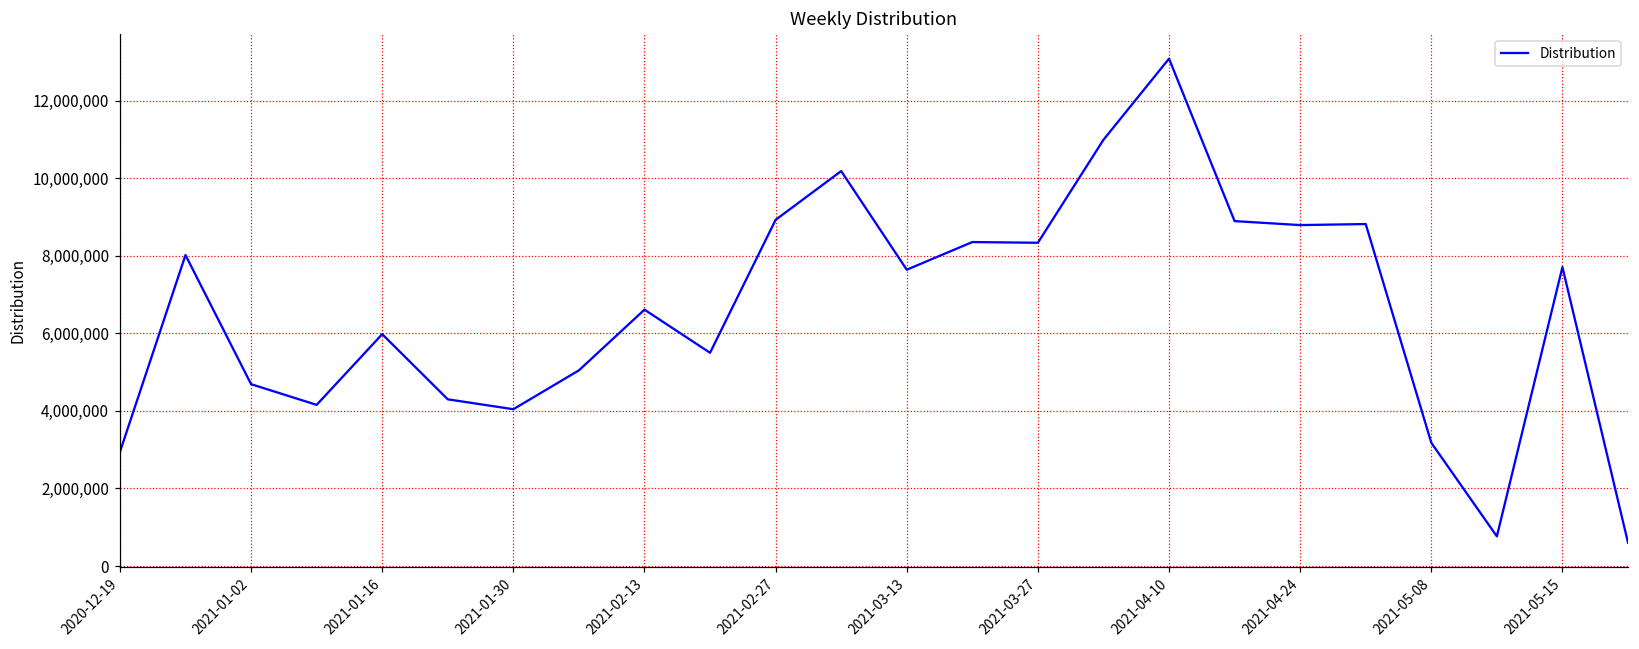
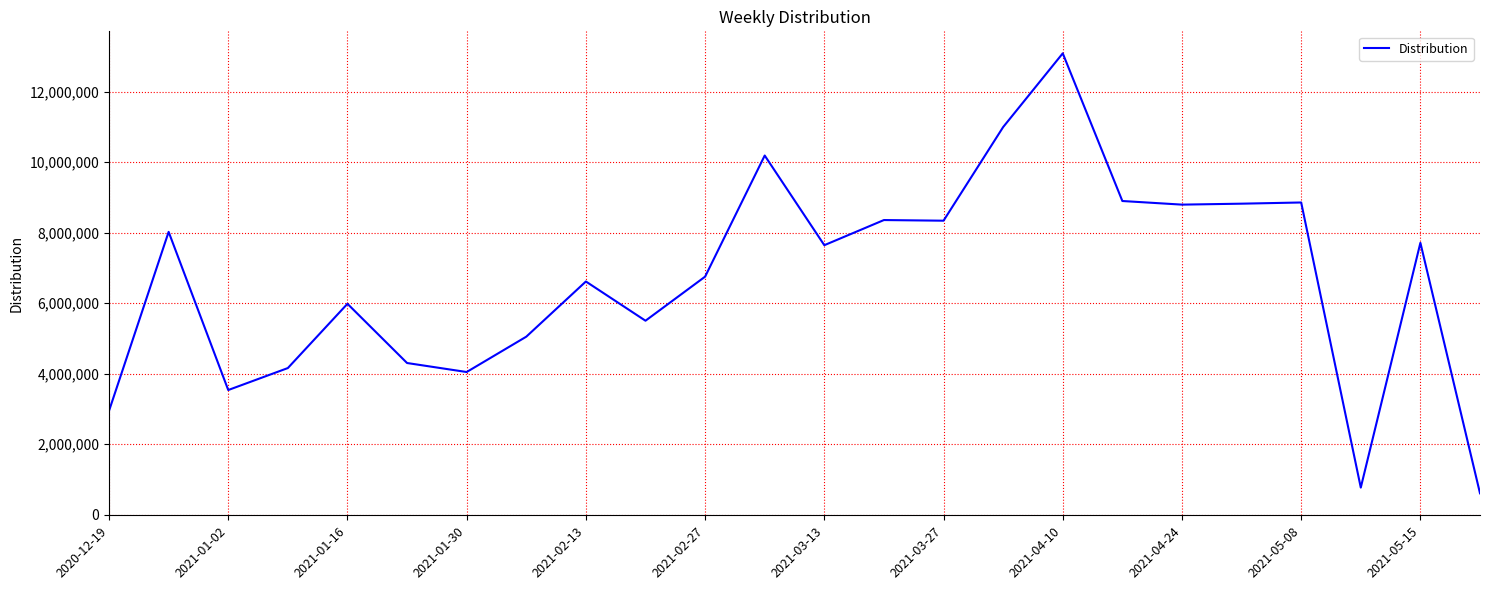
  {
    "2020-12-19": "2,900,000",
-   "2021-01-02": "4,700,000",
+   "2021-01-02": "3,500,000",
    "2021-01-16": "6,000,000",
    "2021-01-30": "4,000,000",
    "2021-02-13": "6,600,000",
-   "2021-02-27": "8,900,000",
+   "2021-02-27": "6,800,000",
    "2021-03-13": "7,600,000",
    "2021-03-27": "8,300,000",
    "2021-04-10": "13,100,000",
    "2021-04-24": "8,800,000",
-   "2021-05-08": "3,200,000",
+   "2021-05-08": "8,900,000",
    "2021-05-15": "7,700,000"
  }
